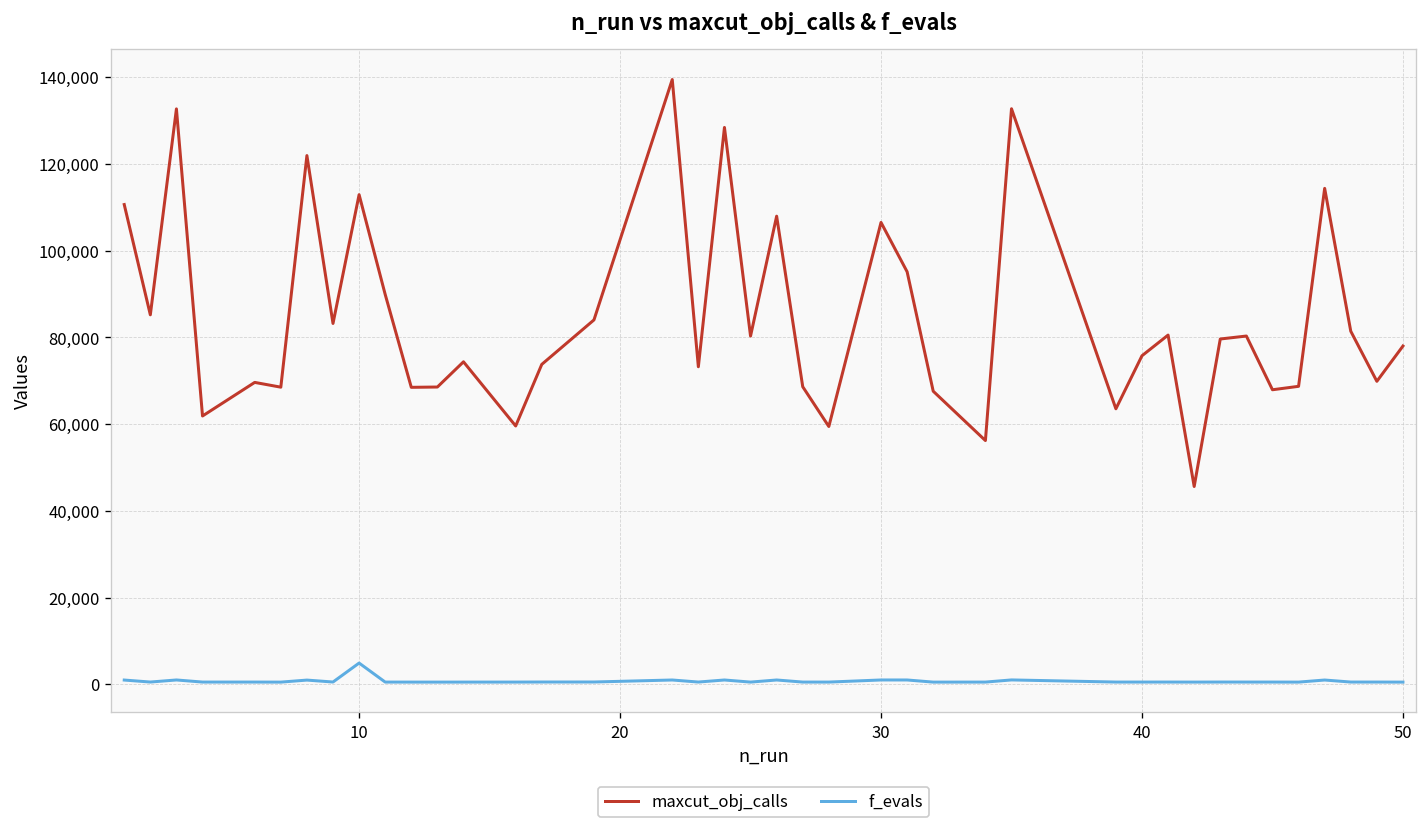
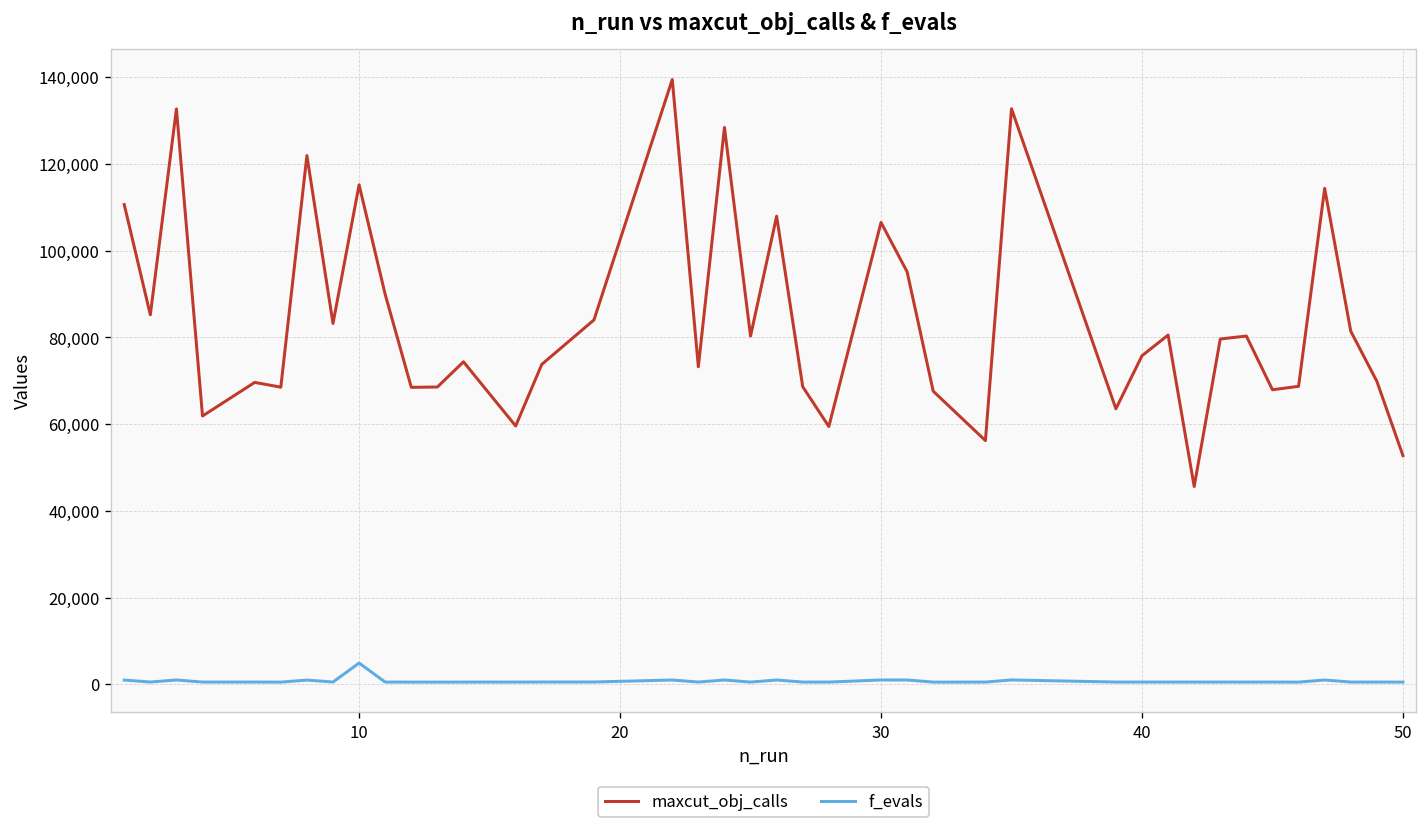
  {
    "maxcut_obj_calls": {
-     "10": "113,000",
+     "10": "115,000",
      "30": "107,000",
      "40": "76,000",
-     "50": "78,000"
+     "50": "53,000"
    },
    "f_evals": {
      "10": "5,000",
      "30": "1,000",
      "40": "1,000",
      "50": "1,000"
    }
  }
